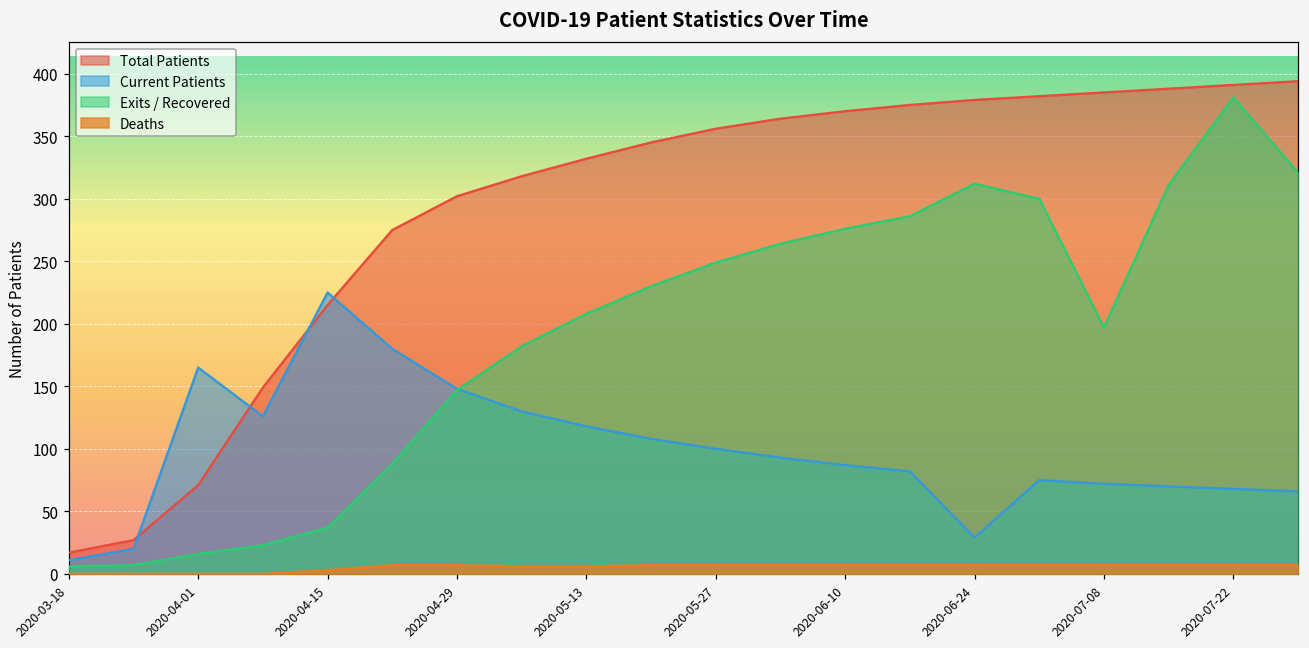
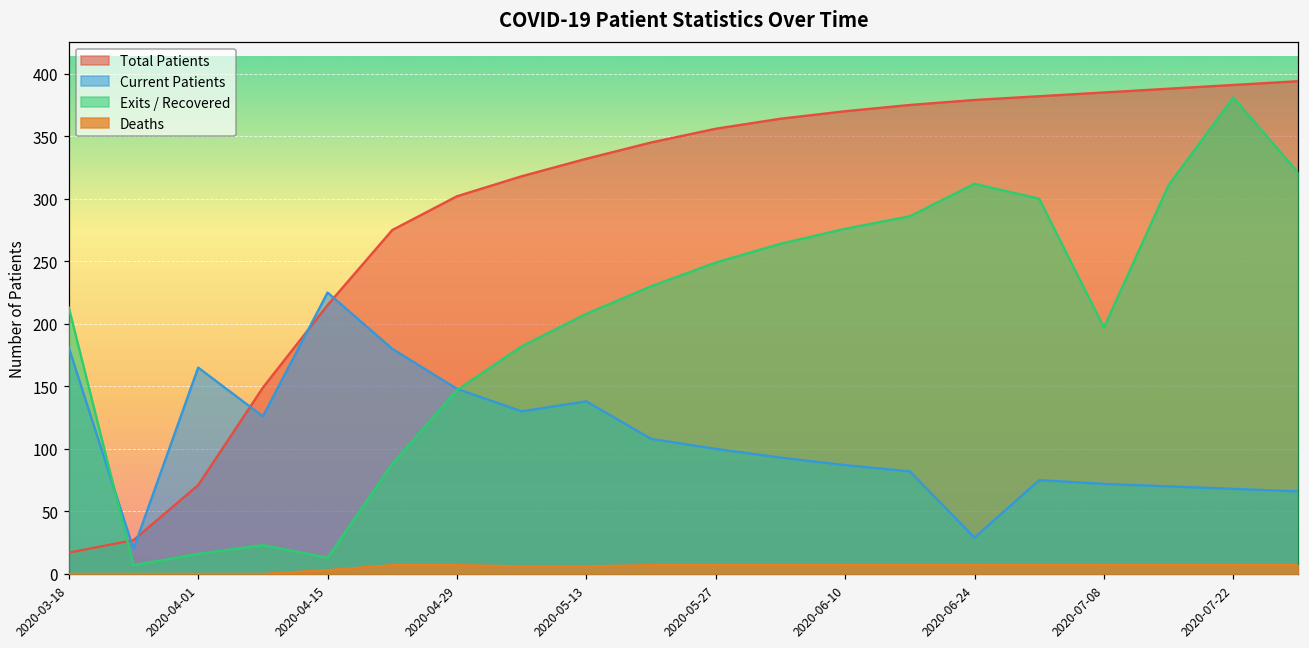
  {
    "Current Patients": {
-     "2020-03-18": 11,
+     "2020-03-18": 181,
      "2020-04-01": 165,
      "2020-04-15": 225,
-     "2020-05-13": 118,
+     "2020-05-13": 138,
      "2020-05-27": 100,
      "2020-06-10": 87,
      "2020-06-24": 29,
      "2020-07-08": 72,
      "2020-07-22": 68
    },
    "Exits / Recovered": {
-     "2020-03-18": 6,
+     "2020-03-18": 213,
      "2020-04-01": 16,
-     "2020-04-15": 37,
+     "2020-04-15": 13,
      "2020-05-13": 208,
      "2020-05-27": 249,
      "2020-06-10": 276,
      "2020-06-24": 312,
      "2020-07-08": 197,
      "2020-07-22": 381
    }
  }
